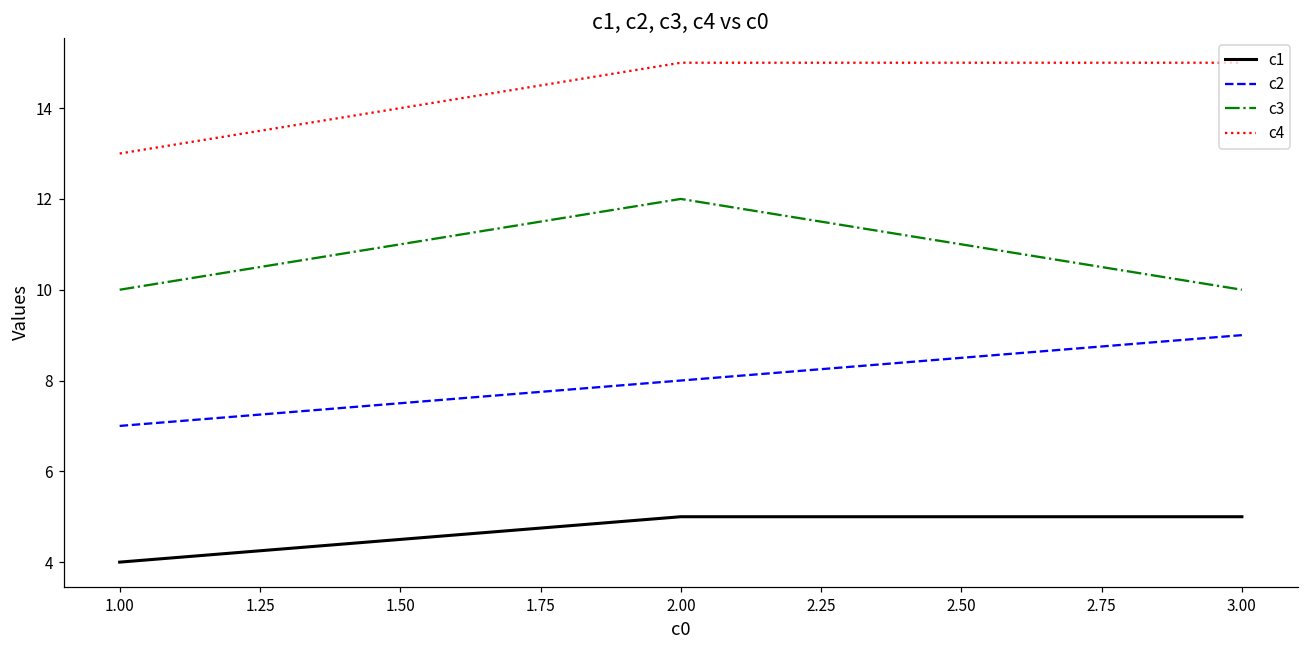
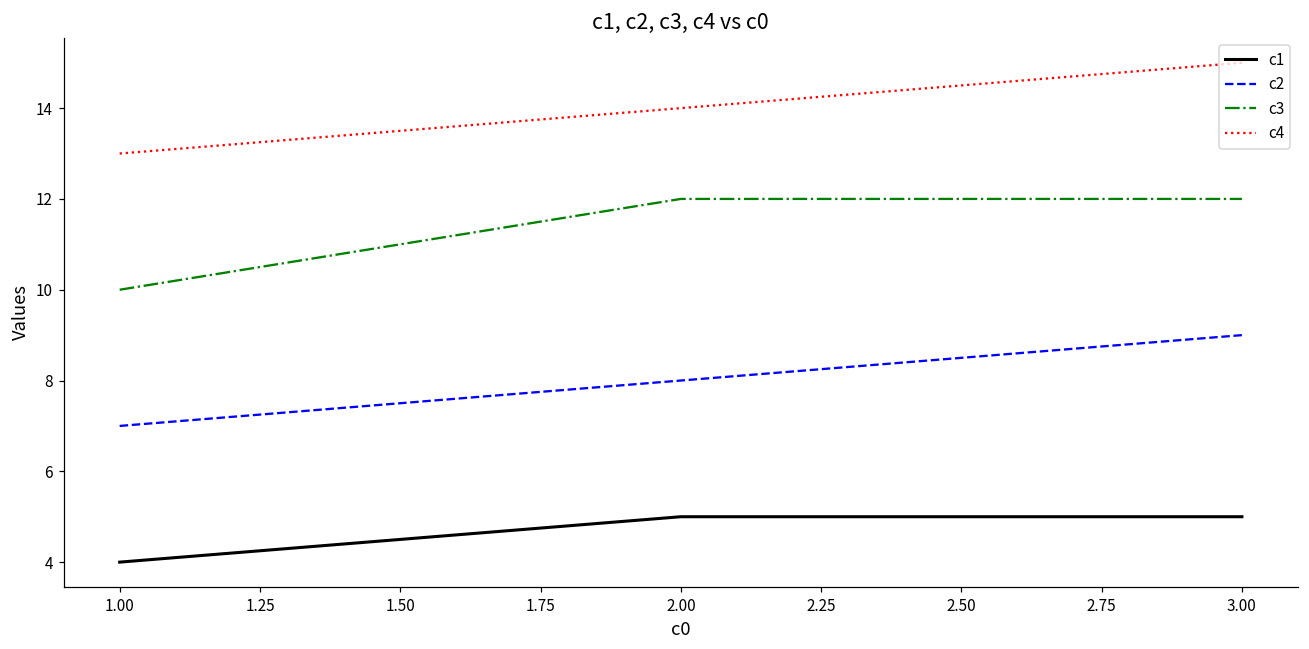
  {
    "c1": {
      "1.00": 4,
      "2.00": 5,
      "3.00": 5
    },
    "c2": {
      "1.00": 7,
      "2.00": 8,
      "3.00": 9
    },
    "c3": {
      "1.00": 10,
      "2.00": 12,
-     "3.00": 10
+     "3.00": 12
    },
    "c4": {
      "1.00": 13,
-     "2.00": 15
+     "2.00": 14
    }
  }
